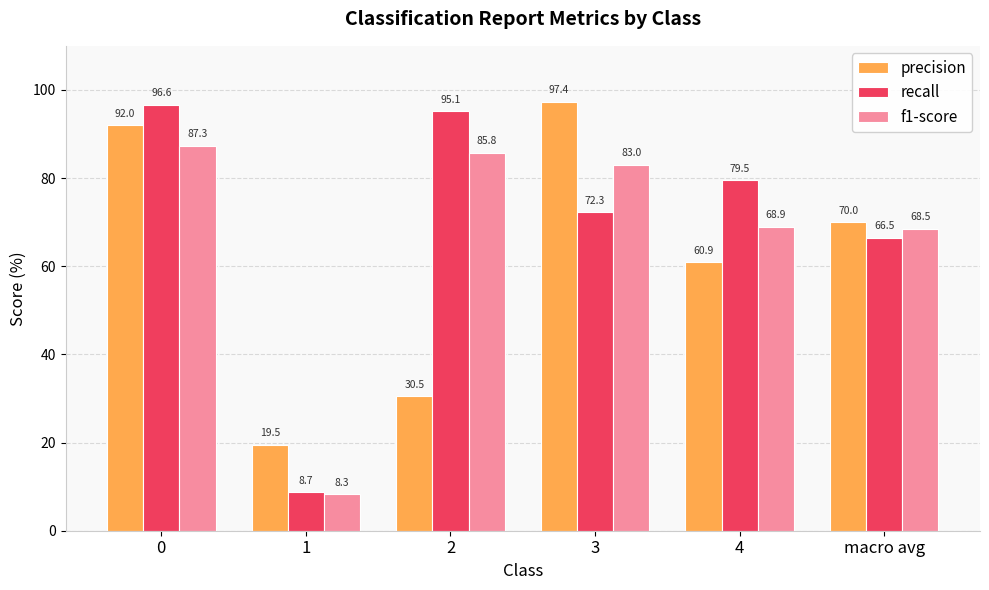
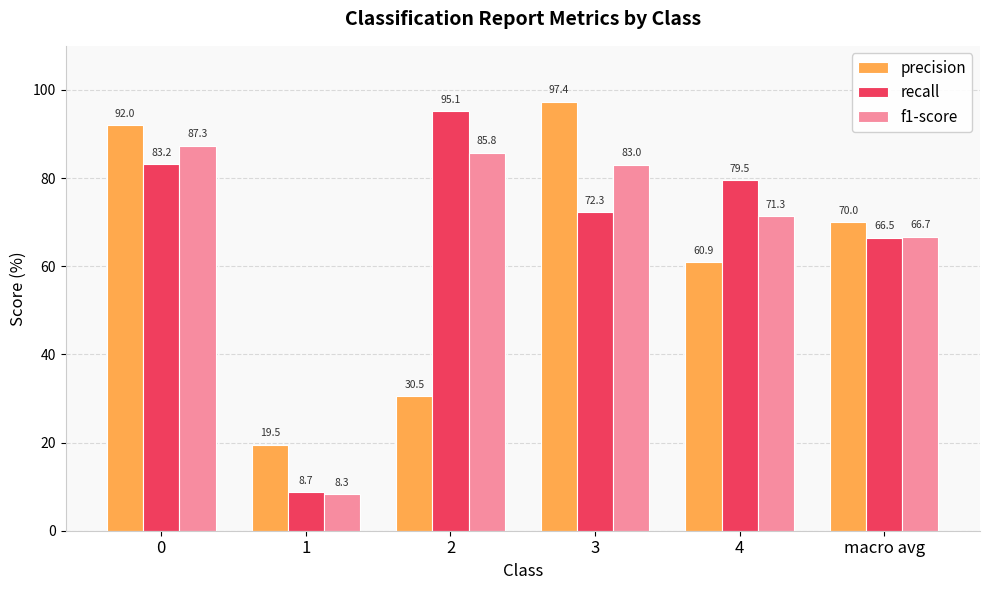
  {
    "precision": {
      "0": 92.0,
      "1": 19.5,
      "2": 30.5,
      "3": 97.4,
      "4": 60.9,
      "macro avg": 70.0
    },
    "recall": {
-     "0": 96.6,
+     "0": 83.2,
      "1": 8.7,
      "2": 95.1,
      "3": 72.3,
      "4": 79.5,
      "macro avg": 66.5
    },
    "f1-score": {
      "0": 87.3,
      "1": 8.3,
      "2": 85.8,
      "3": 83.0,
-     "4": 68.9,
-     "macro avg": 68.5
+     "4": 71.3,
+     "macro avg": 66.7
    }
  }
